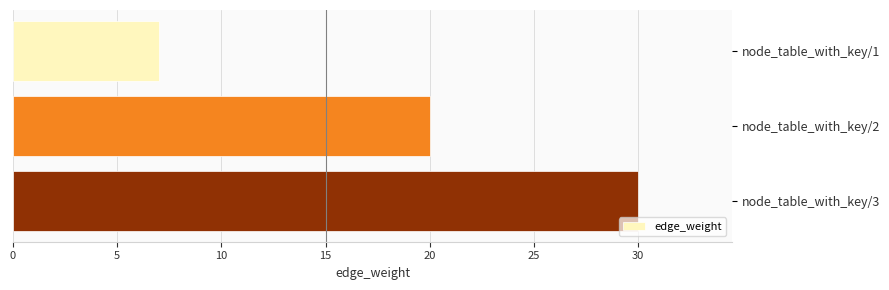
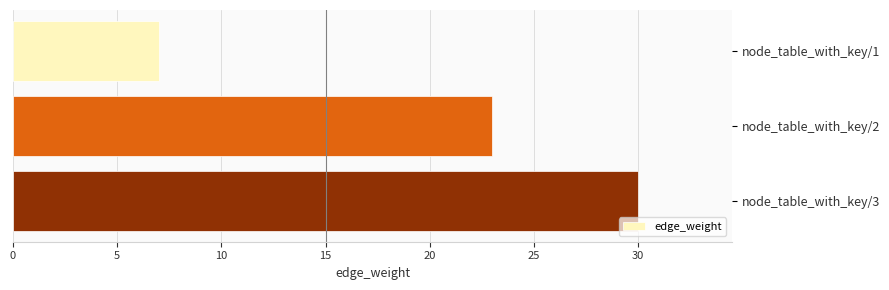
  {
    "node_table_with_key/1": 7,
-   "node_table_with_key/2": 20,
+   "node_table_with_key/2": 23,
    "node_table_with_key/3": 30
  }
